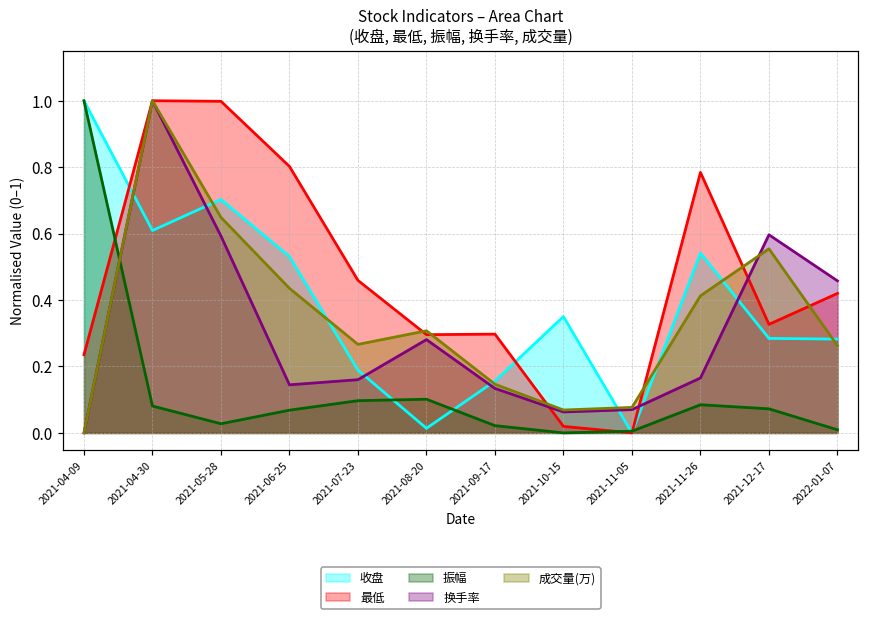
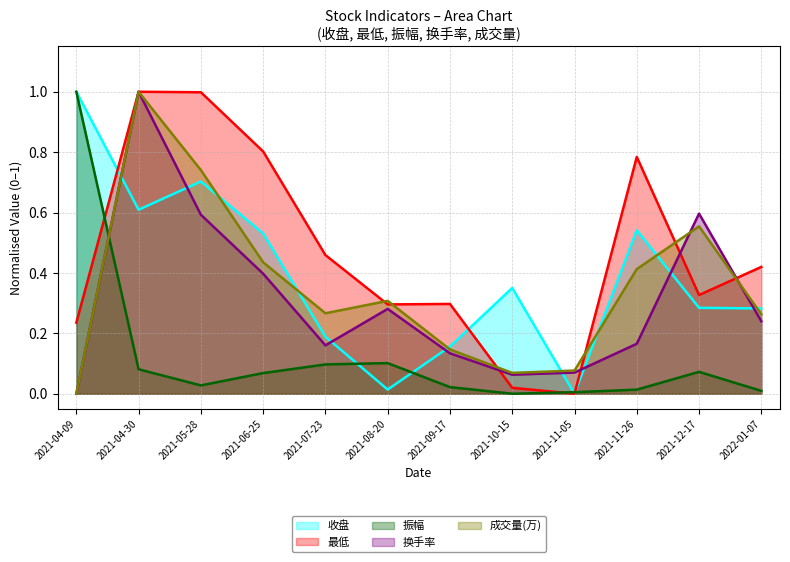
  {
    "收盘": {
      "2021-04-30": 0.61,
      "2021-05-28": 0.70,
      "2021-06-25": 0.53,
      "2021-07-23": 0.19,
      "2021-08-20": 0.01,
      "2021-09-17": 0.16,
      "2021-10-15": 0.35,
      "2021-11-26": 0.54,
      "2021-12-17": 0.28,
      "2022-01-07": 0.28
    },
    "最低": {
      "2021-04-09": 0.24,
      "2021-05-28": 1.00,
      "2021-06-25": 0.80,
      "2021-07-23": 0.46,
      "2021-08-20": 0.30,
      "2021-09-17": 0.30,
      "2021-10-15": 0.02,
      "2021-11-26": 0.78,
      "2021-12-17": 0.33,
      "2022-01-07": 0.42
    },
    "振幅": {
      "2021-04-30": 0.08,
      "2021-05-28": 0.03,
      "2021-06-25": 0.07,
      "2021-07-23": 0.10,
      "2021-08-20": 0.10,
      "2021-09-17": 0.02,
      "2021-10-15": 0.00,
-     "2021-11-26": 0.08,
+     "2021-11-26": 0.01,
      "2021-12-17": 0.07,
      "2022-01-07": 0.01
    },
    "换手率": {
      "2021-05-28": 0.59,
-     "2021-06-25": 0.14,
+     "2021-06-25": 0.40,
      "2021-07-23": 0.16,
      "2021-08-20": 0.28,
      "2021-09-17": 0.13,
      "2021-11-26": 0.17,
      "2021-12-17": 0.60,
-     "2022-01-07": 0.46
+     "2022-01-07": 0.24
    },
    "成交量(万)": {
-     "2021-05-28": 0.65,
+     "2021-05-28": 0.74,
      "2021-06-25": 0.44,
      "2021-07-23": 0.27,
      "2021-08-20": 0.31,
      "2021-09-17": 0.15,
      "2021-11-26": 0.41,
      "2021-12-17": 0.55,
      "2022-01-07": 0.26
    }
  }
